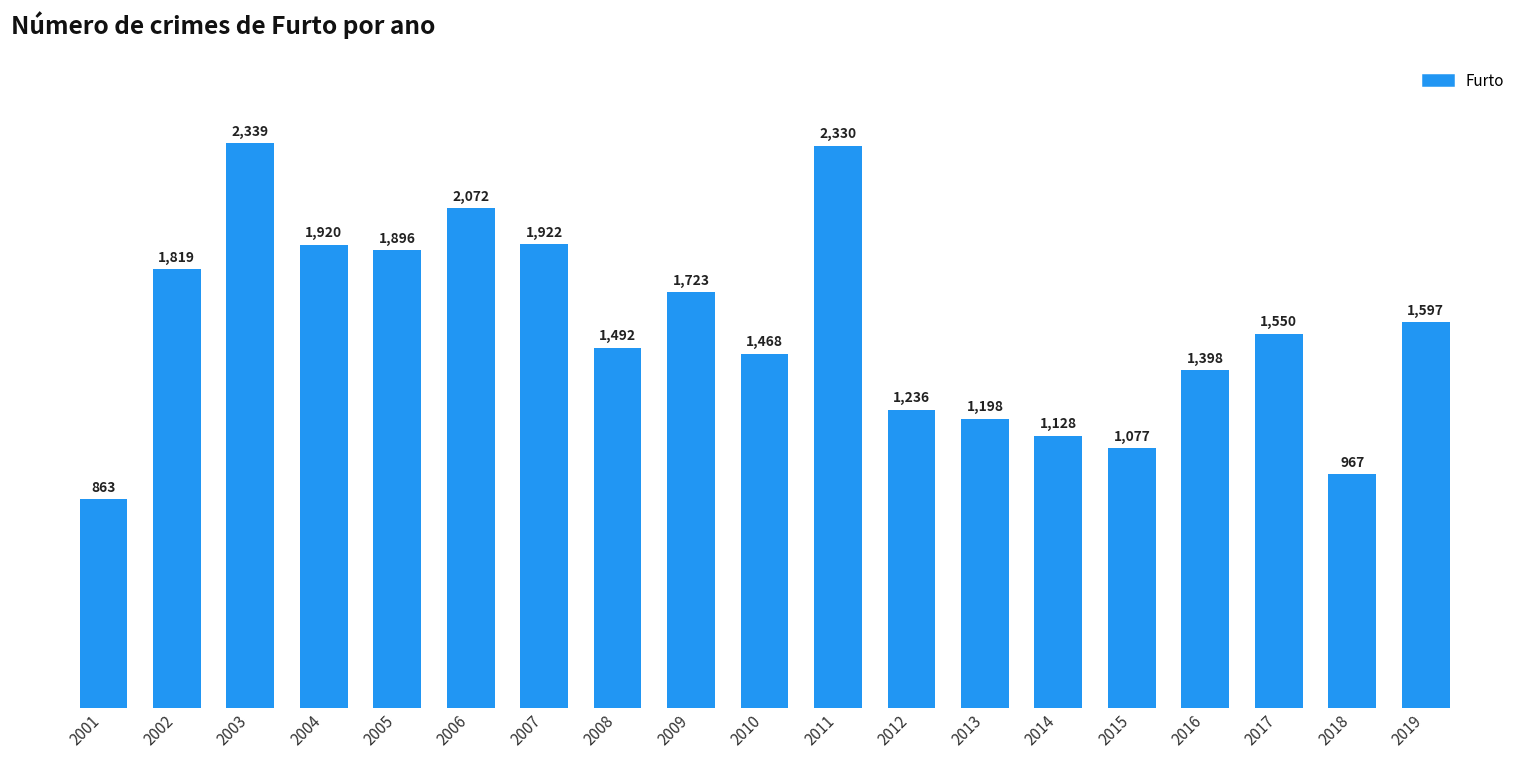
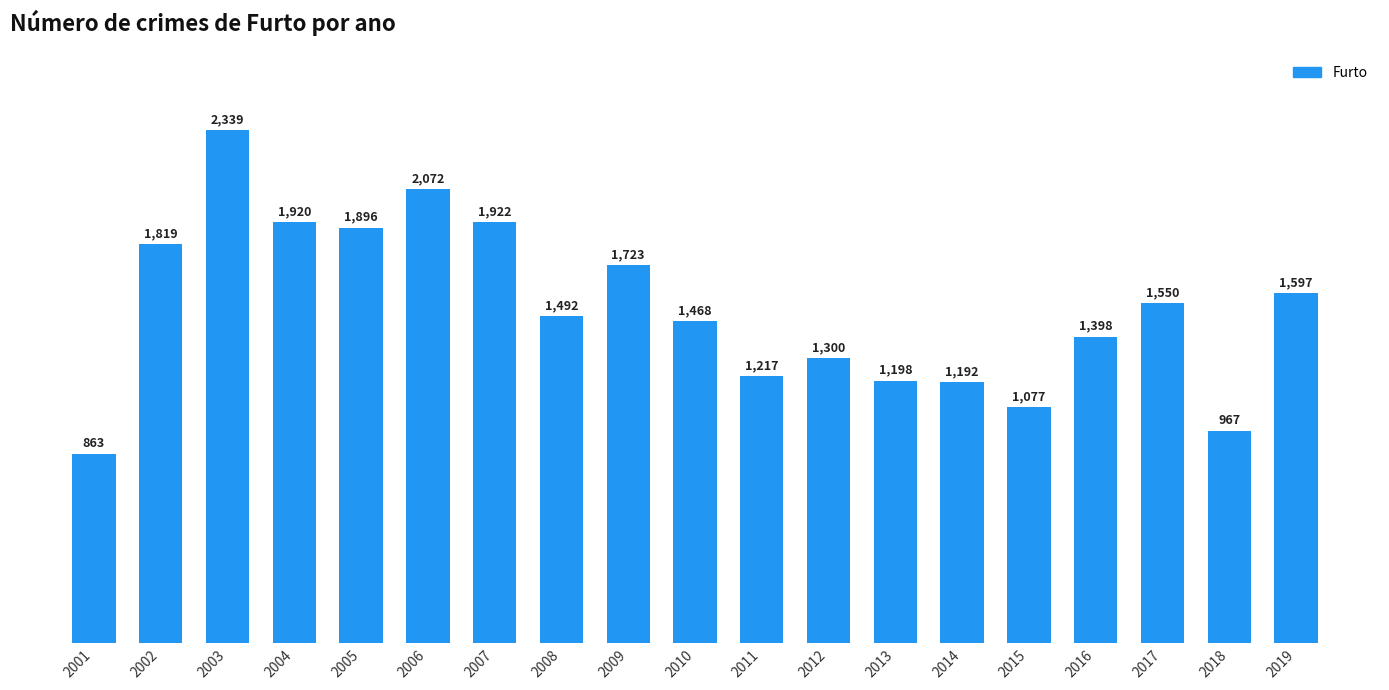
  {
    "2001": "863",
    "2002": "1,819",
    "2003": "2,339",
    "2004": "1,920",
    "2005": "1,896",
    "2006": "2,072",
    "2007": "1,922",
    "2008": "1,492",
    "2009": "1,723",
    "2010": "1,468",
-   "2011": "2,330",
-   "2012": "1,236",
+   "2011": "1,217",
+   "2012": "1,300",
    "2013": "1,198",
-   "2014": "1,128",
+   "2014": "1,192",
    "2015": "1,077",
    "2016": "1,398",
    "2017": "1,550",
    "2018": "967",
    "2019": "1,597"
  }
